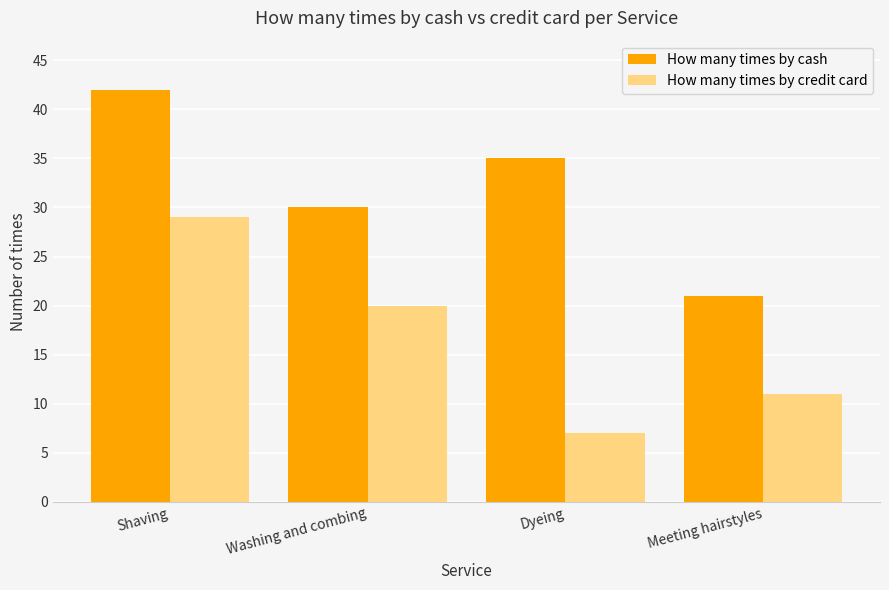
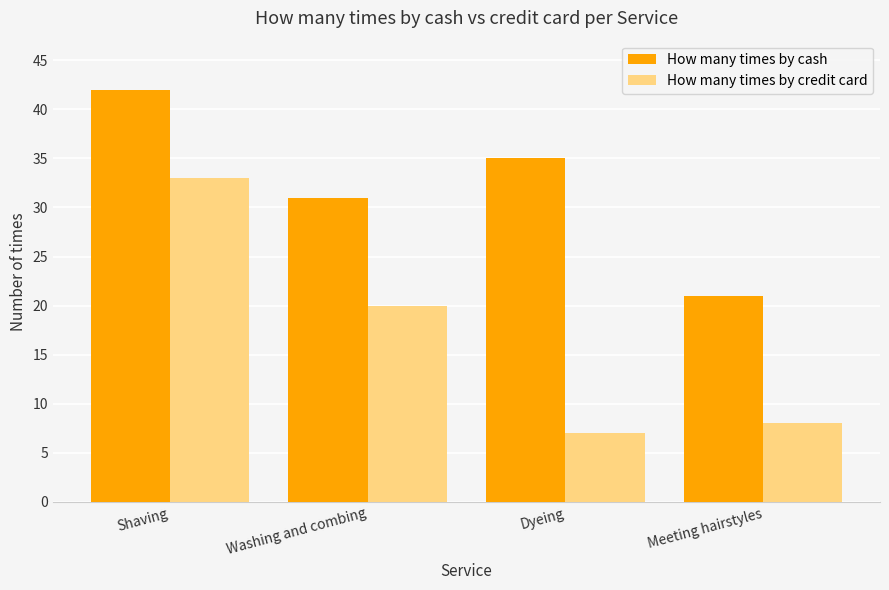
  {
    "How many times by cash": {
      "Shaving": 42,
-     "Washing and combing": 30,
+     "Washing and combing": 31,
      "Dyeing": 35,
      "Meeting hairstyles": 21
    },
    "How many times by credit card": {
-     "Shaving": 29,
+     "Shaving": 33,
      "Washing and combing": 20,
      "Dyeing": 7,
-     "Meeting hairstyles": 11
+     "Meeting hairstyles": 8
    }
  }
